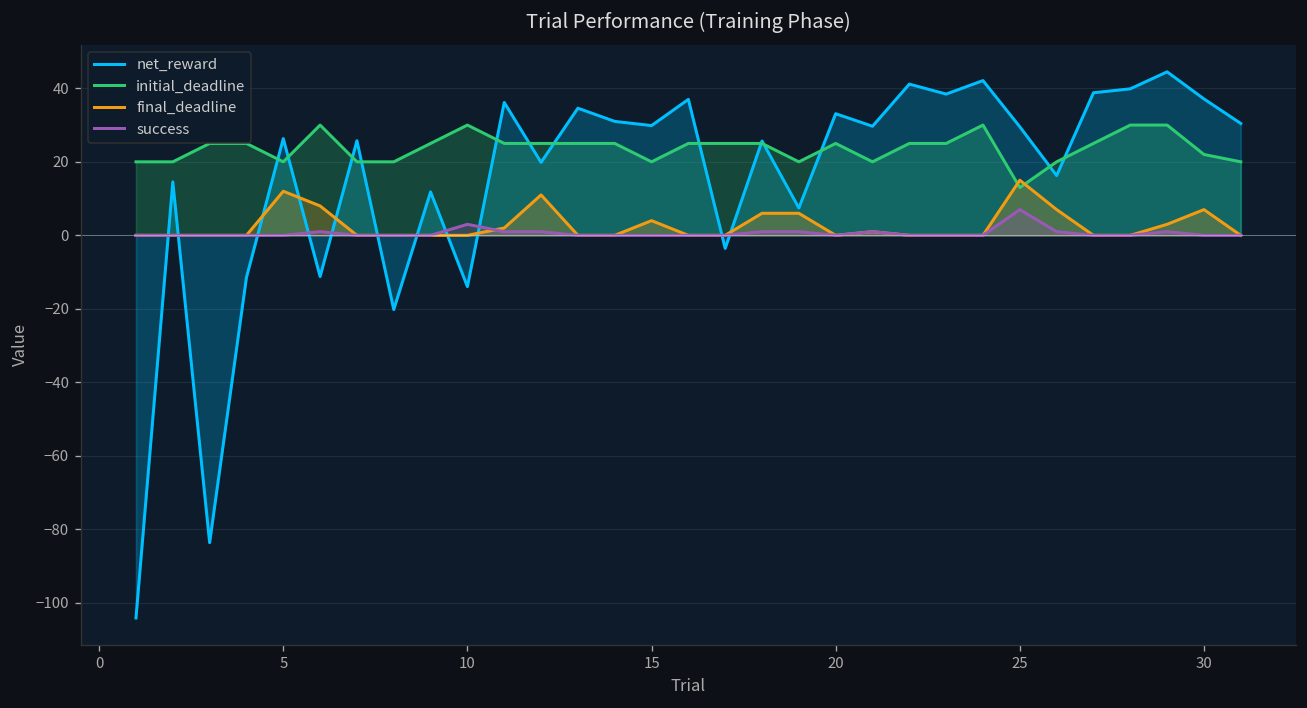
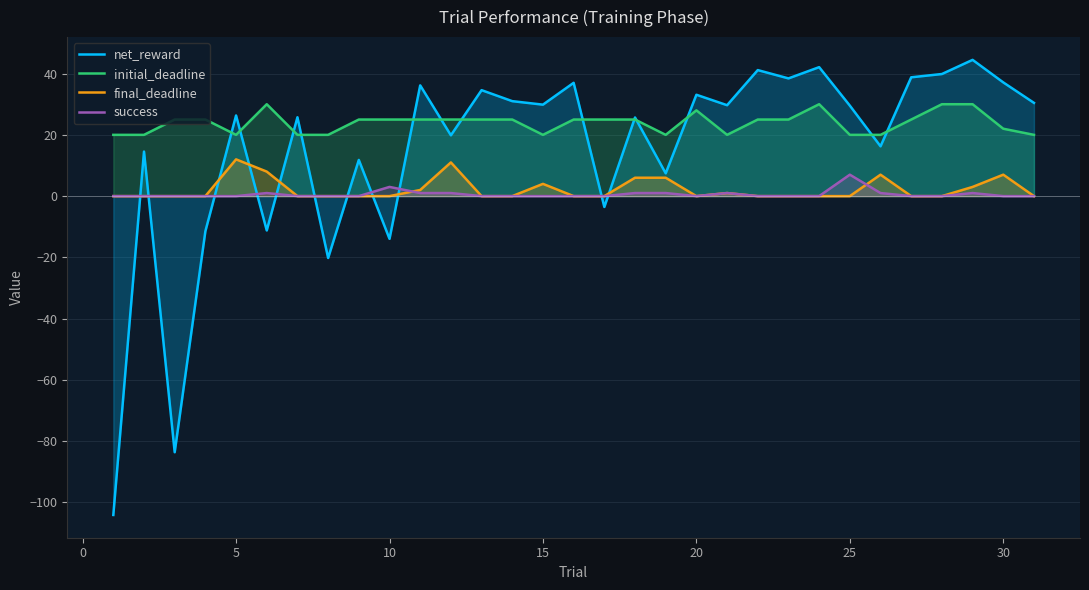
  {
    "initial_deadline": {
      "5": 20,
-     "10": 30,
+     "10": 25,
      "15": 20,
-     "20": 25,
-     "25": 13,
+     "20": 28,
+     "25": 20,
      "30": 22
    },
    "final_deadline": {
      "5": 12,
      "15": 4,
-     "25": 15,
+     "25": 0,
      "30": 7
    },
    "success": {
      "5": 0,
      "10": 3,
      "15": 0,
      "25": 7,
      "30": 0
    }
  }
